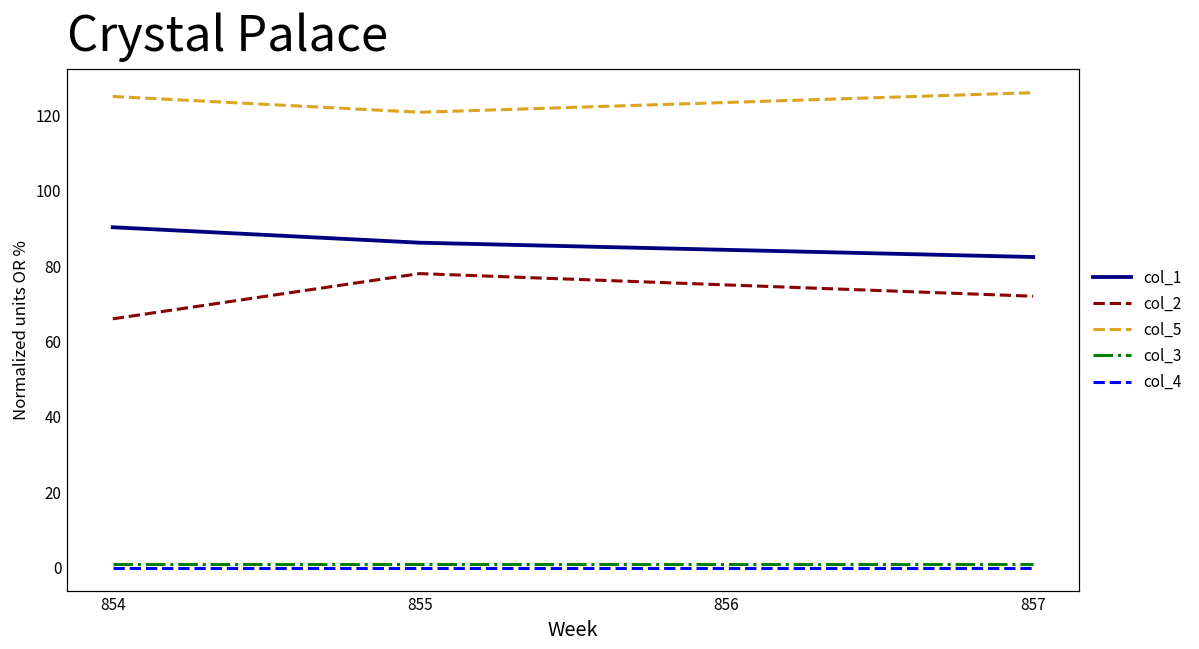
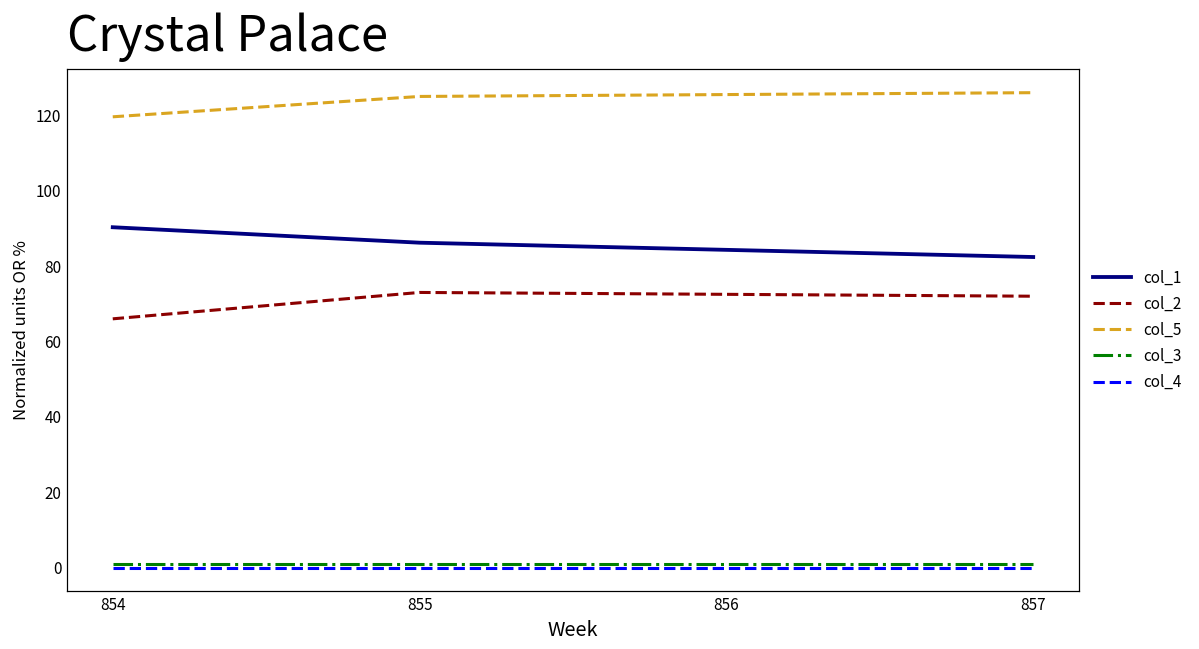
  {
    "col_1": {
      "854": 90,
      "855": 86,
      "857": 82
    },
    "col_2": {
      "854": 66,
-     "855": 78,
+     "855": 73,
      "857": 72
    },
    "col_5": {
-     "854": 125,
-     "855": 121,
+     "854": 120,
+     "855": 125,
      "857": 126
    },
    "col_3": {
      "854": 1,
      "855": 1,
      "857": 1
    },
    "col_4": {
      "854": 0,
      "855": 0,
      "857": 0
    }
  }
